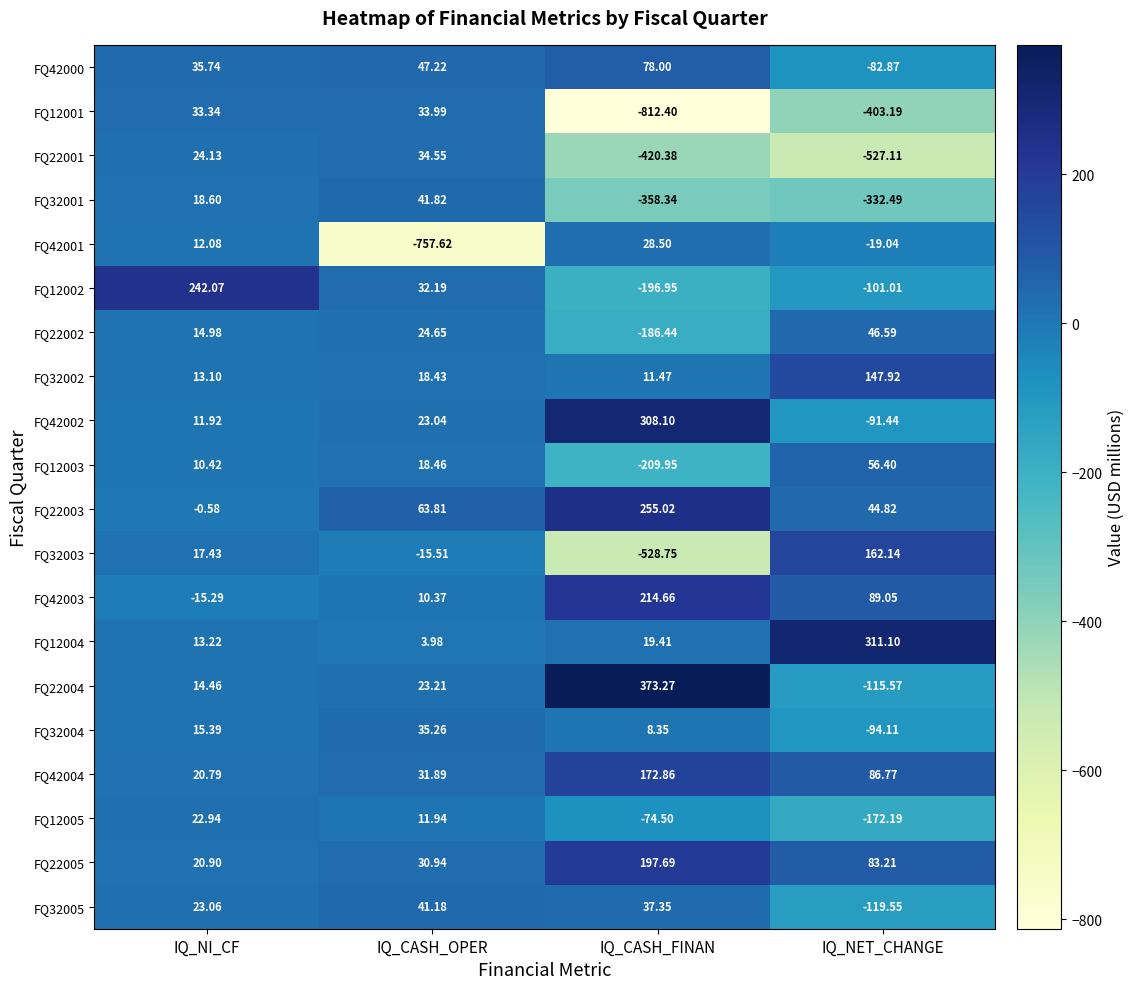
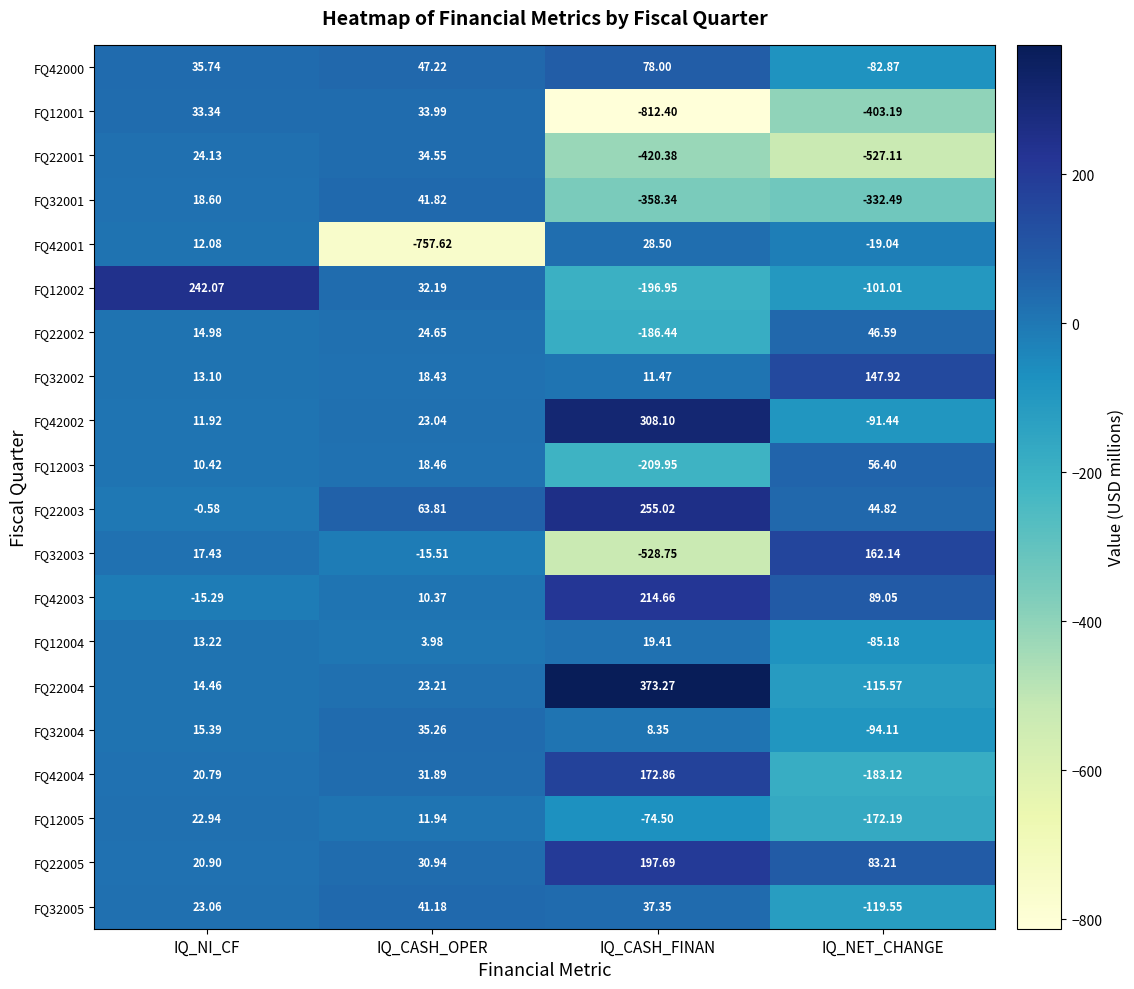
  {
    "FQ42000": {
      "IQ_NI_CF": 35.74,
      "IQ_CASH_OPER": 47.22,
      "IQ_CASH_FINAN": 78.00,
      "IQ_NET_CHANGE": -82.87
    },
    "FQ12001": {
      "IQ_NI_CF": 33.34,
      "IQ_CASH_OPER": 33.99,
      "IQ_CASH_FINAN": -812.40,
      "IQ_NET_CHANGE": -403.19
    },
    "FQ22001": {
      "IQ_NI_CF": 24.13,
      "IQ_CASH_OPER": 34.55,
      "IQ_CASH_FINAN": -420.38,
      "IQ_NET_CHANGE": -527.11
    },
    "FQ32001": {
      "IQ_NI_CF": 18.60,
      "IQ_CASH_OPER": 41.82,
      "IQ_CASH_FINAN": -358.34,
      "IQ_NET_CHANGE": -332.49
    },
    "FQ42001": {
      "IQ_NI_CF": 12.08,
      "IQ_CASH_OPER": -757.62,
      "IQ_CASH_FINAN": 28.50,
      "IQ_NET_CHANGE": -19.04
    },
    "FQ12002": {
      "IQ_NI_CF": 242.07,
      "IQ_CASH_OPER": 32.19,
      "IQ_CASH_FINAN": -196.95,
      "IQ_NET_CHANGE": -101.01
    },
    "FQ22002": {
      "IQ_NI_CF": 14.98,
      "IQ_CASH_OPER": 24.65,
      "IQ_CASH_FINAN": -186.44,
      "IQ_NET_CHANGE": 46.59
    },
    "FQ32002": {
      "IQ_NI_CF": 13.10,
      "IQ_CASH_OPER": 18.43,
      "IQ_CASH_FINAN": 11.47,
      "IQ_NET_CHANGE": 147.92
    },
    "FQ42002": {
      "IQ_NI_CF": 11.92,
      "IQ_CASH_OPER": 23.04,
      "IQ_CASH_FINAN": 308.10,
      "IQ_NET_CHANGE": -91.44
    },
    "FQ12003": {
      "IQ_NI_CF": 10.42,
      "IQ_CASH_OPER": 18.46,
      "IQ_CASH_FINAN": -209.95,
      "IQ_NET_CHANGE": 56.40
    },
    "FQ22003": {
      "IQ_NI_CF": -0.58,
      "IQ_CASH_OPER": 63.81,
      "IQ_CASH_FINAN": 255.02,
      "IQ_NET_CHANGE": 44.82
    },
    "FQ32003": {
      "IQ_NI_CF": 17.43,
      "IQ_CASH_OPER": -15.51,
      "IQ_CASH_FINAN": -528.75,
      "IQ_NET_CHANGE": 162.14
    },
    "FQ42003": {
      "IQ_NI_CF": -15.29,
      "IQ_CASH_OPER": 10.37,
      "IQ_CASH_FINAN": 214.66,
      "IQ_NET_CHANGE": 89.05
    },
    "FQ12004": {
      "IQ_NI_CF": 13.22,
      "IQ_CASH_OPER": 3.98,
      "IQ_CASH_FINAN": 19.41,
-     "IQ_NET_CHANGE": 311.10
+     "IQ_NET_CHANGE": -85.18
    },
    "FQ22004": {
      "IQ_NI_CF": 14.46,
      "IQ_CASH_OPER": 23.21,
      "IQ_CASH_FINAN": 373.27,
      "IQ_NET_CHANGE": -115.57
    },
    "FQ32004": {
      "IQ_NI_CF": 15.39,
      "IQ_CASH_OPER": 35.26,
      "IQ_CASH_FINAN": 8.35,
      "IQ_NET_CHANGE": -94.11
    },
    "FQ42004": {
      "IQ_NI_CF": 20.79,
      "IQ_CASH_OPER": 31.89,
      "IQ_CASH_FINAN": 172.86,
-     "IQ_NET_CHANGE": 86.77
+     "IQ_NET_CHANGE": -183.12
    },
    "FQ12005": {
      "IQ_NI_CF": 22.94,
      "IQ_CASH_OPER": 11.94,
      "IQ_CASH_FINAN": -74.50,
      "IQ_NET_CHANGE": -172.19
    },
    "FQ22005": {
      "IQ_NI_CF": 20.90,
      "IQ_CASH_OPER": 30.94,
      "IQ_CASH_FINAN": 197.69,
      "IQ_NET_CHANGE": 83.21
    },
    "FQ32005": {
      "IQ_NI_CF": 23.06,
      "IQ_CASH_OPER": 41.18,
      "IQ_CASH_FINAN": 37.35,
      "IQ_NET_CHANGE": -119.55
    }
  }
